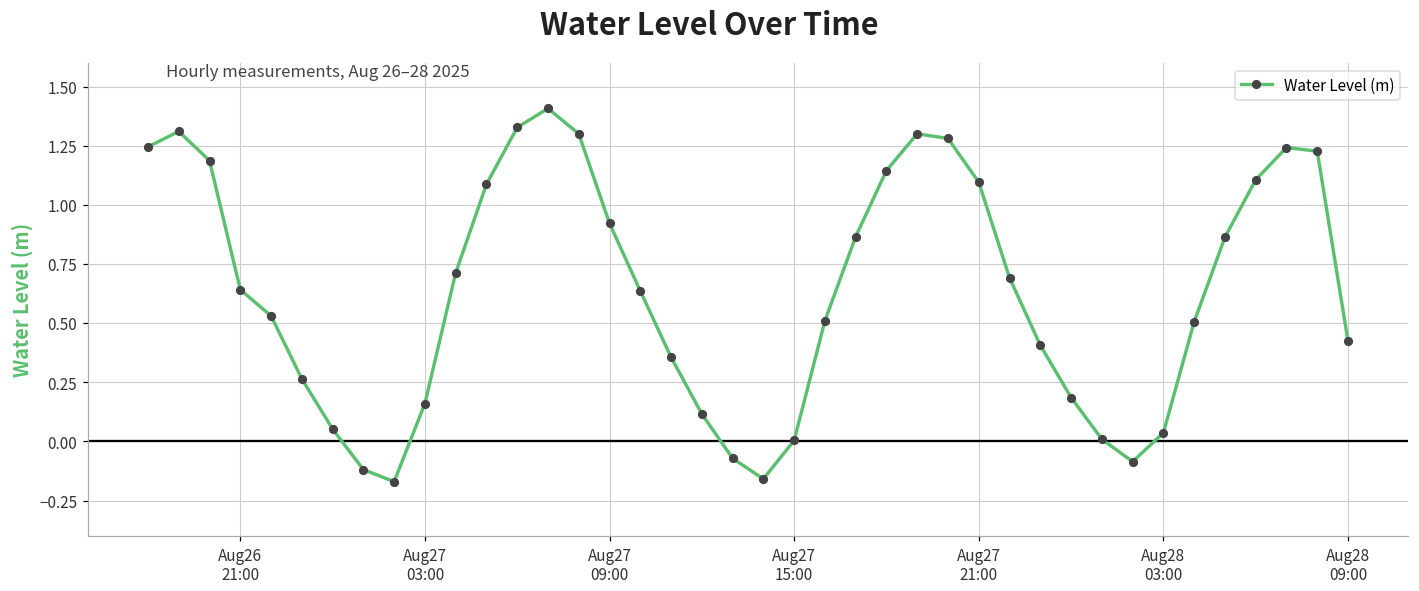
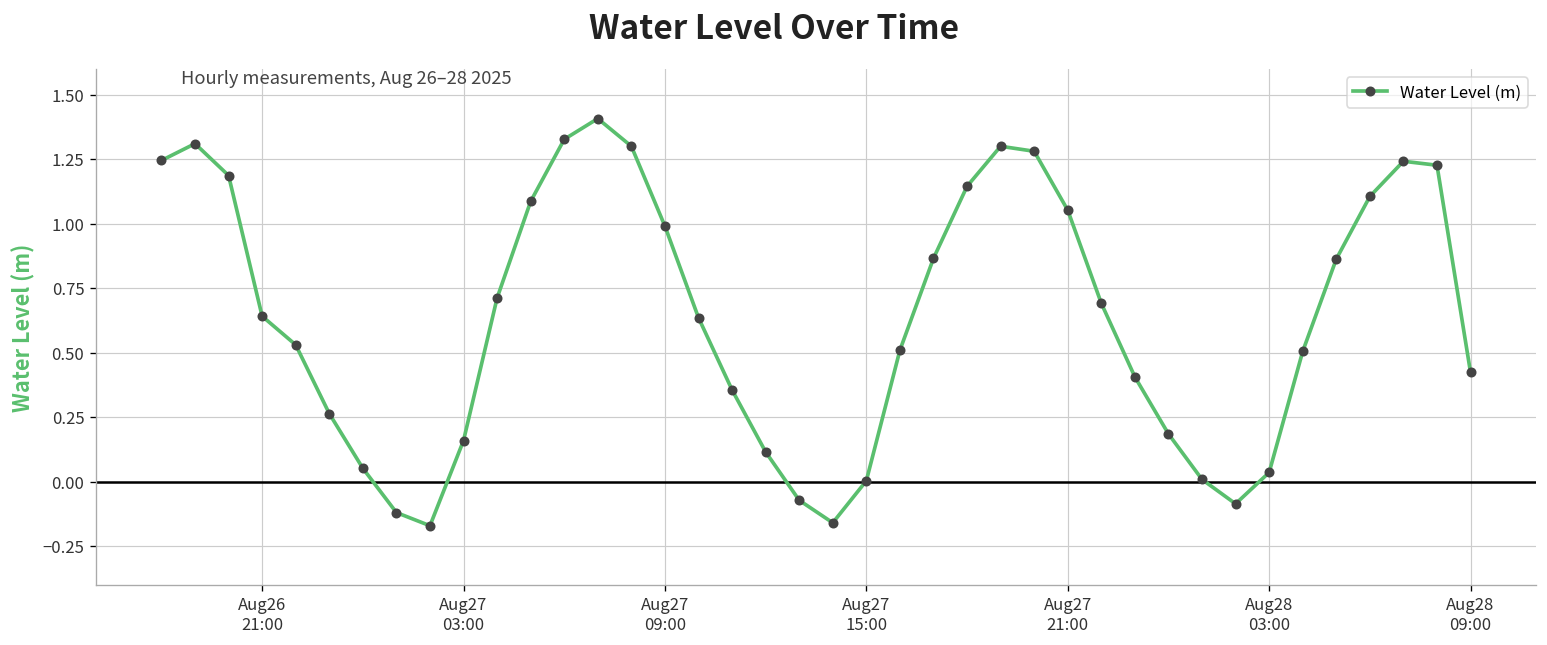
  {
    "Aug26 21:00": 0.64,
    "Aug27 03:00": 0.16,
-   "Aug27 09:00": 0.92,
+   "Aug27 09:00": 0.99,
    "Aug27 15:00": 0.00,
-   "Aug27 21:00": 1.10,
+   "Aug27 21:00": 1.05,
    "Aug28 03:00": 0.04,
    "Aug28 09:00": 0.42
  }
